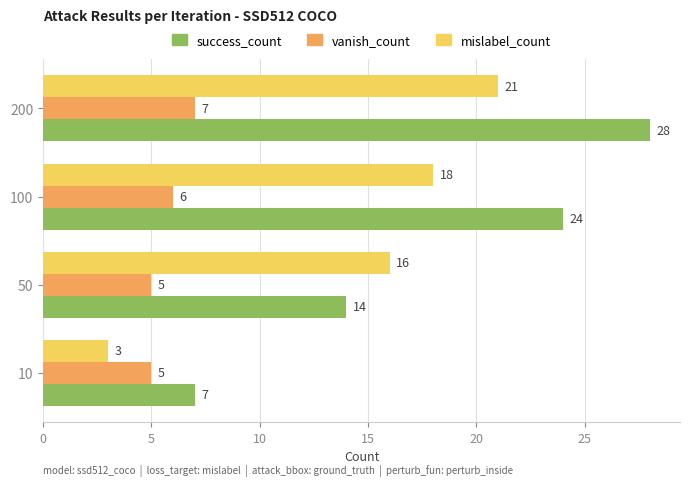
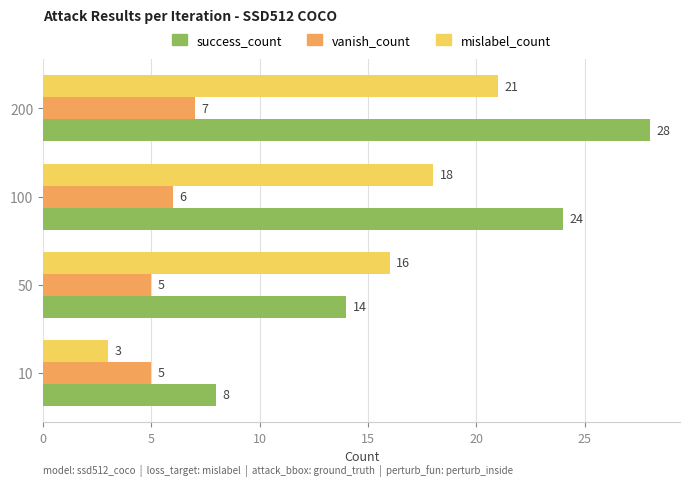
  {
    "success_count": {
      "200": 28,
      "100": 24,
      "50": 14,
-     "10": 7
+     "10": 8
    }
  }
